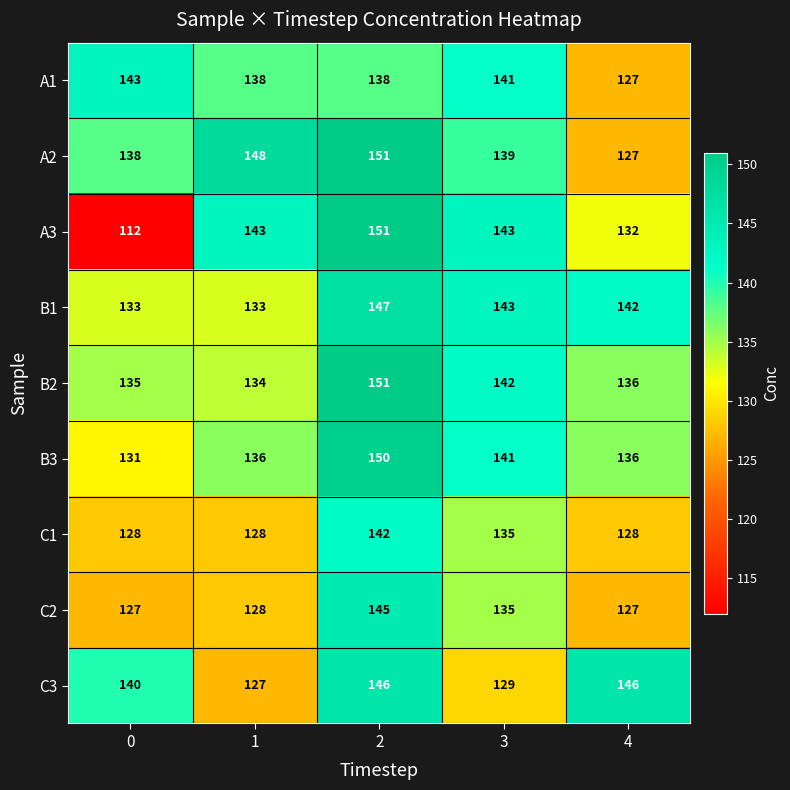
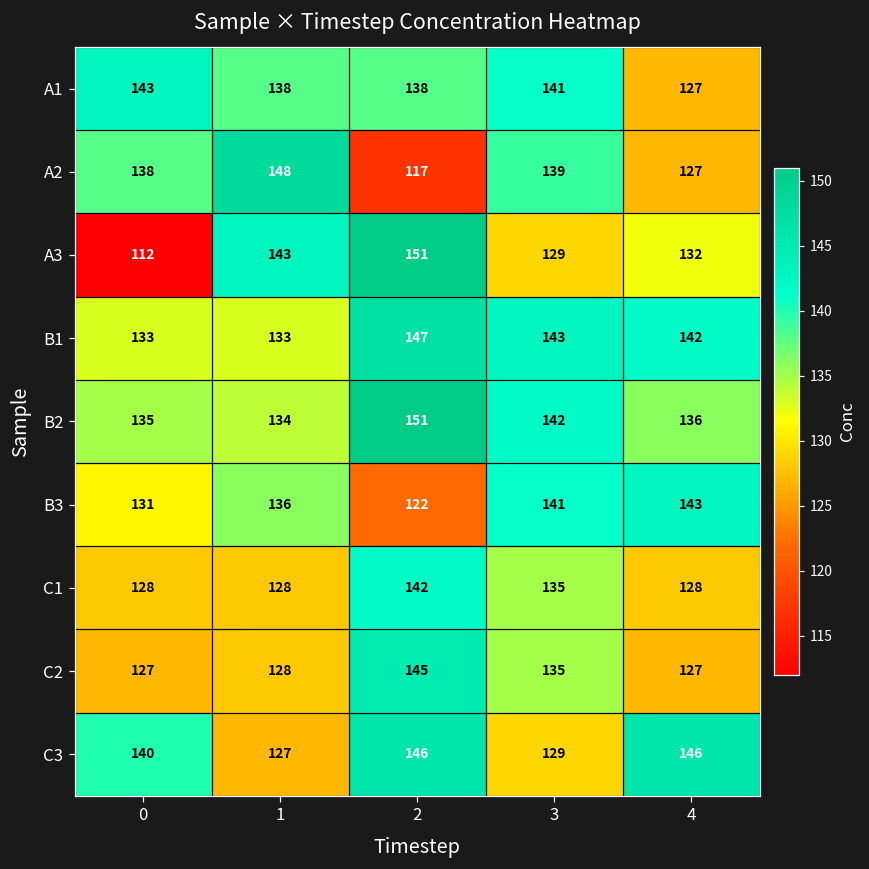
  {
    "A1": {
      "0": 143,
      "1": 138,
      "2": 138,
      "3": 141,
      "4": 127
    },
    "A2": {
      "0": 138,
      "1": 148,
-     "2": 151,
+     "2": 117,
      "3": 139,
      "4": 127
    },
    "A3": {
      "0": 112,
      "1": 143,
      "2": 151,
-     "3": 143,
+     "3": 129,
      "4": 132
    },
    "B1": {
      "0": 133,
      "1": 133,
      "2": 147,
      "3": 143,
      "4": 142
    },
    "B2": {
      "0": 135,
      "1": 134,
      "2": 151,
      "3": 142,
      "4": 136
    },
    "B3": {
      "0": 131,
      "1": 136,
-     "2": 150,
+     "2": 122,
      "3": 141,
-     "4": 136
+     "4": 143
    },
    "C1": {
      "0": 128,
      "1": 128,
      "2": 142,
      "3": 135,
      "4": 128
    },
    "C2": {
      "0": 127,
      "1": 128,
      "2": 145,
      "3": 135,
      "4": 127
    },
    "C3": {
      "0": 140,
      "1": 127,
      "2": 146,
      "3": 129,
      "4": 146
    }
  }
